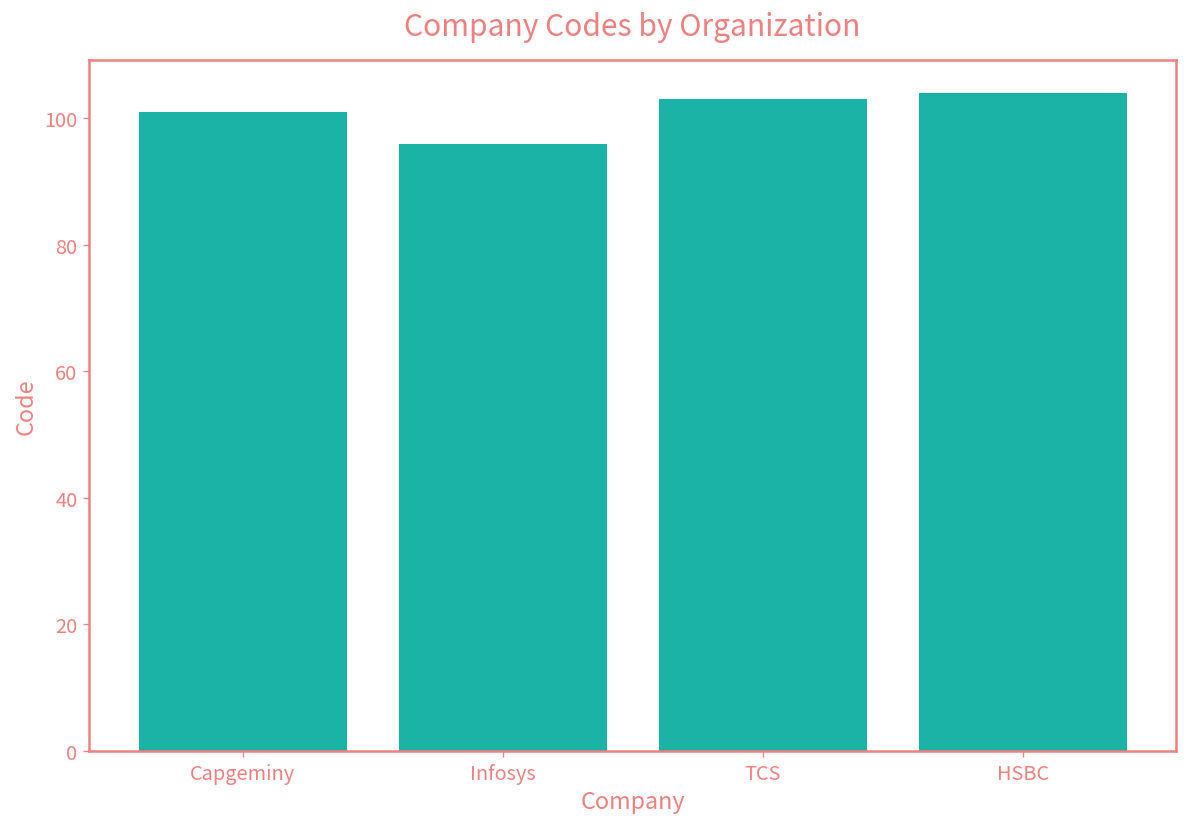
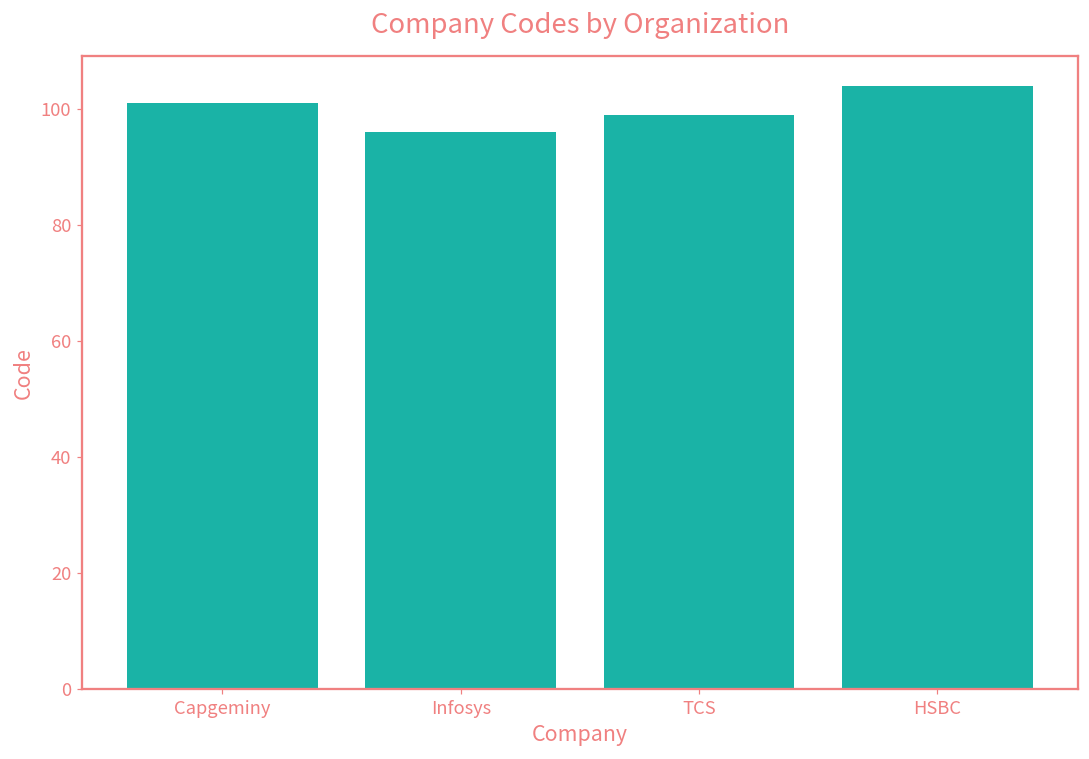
  {
    "Capgeminy": 101,
    "Infosys": 96,
-   "TCS": 103,
+   "TCS": 99,
    "HSBC": 104
  }
